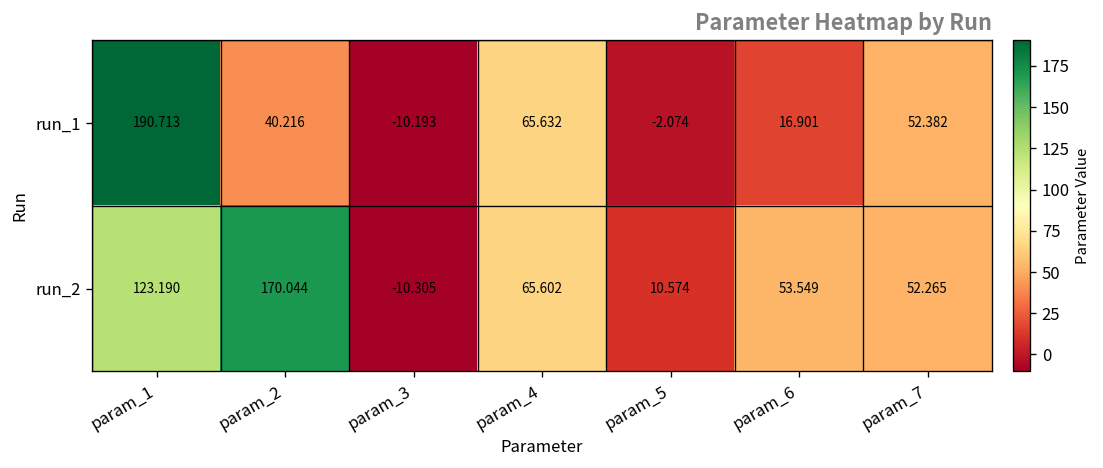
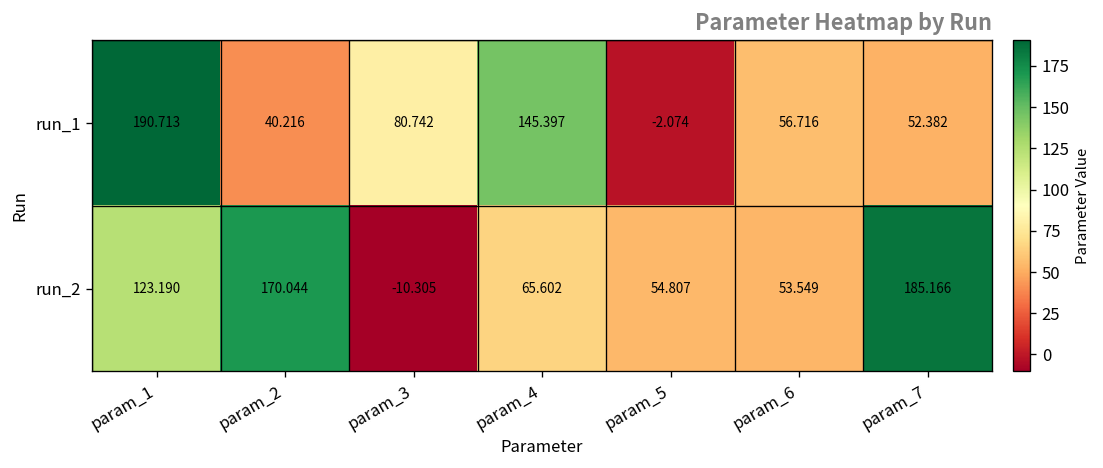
  {
    "run_1": {
      "param_1": 190.713,
      "param_2": 40.216,
-     "param_3": -10.193,
-     "param_4": 65.632,
+     "param_3": 80.742,
+     "param_4": 145.397,
      "param_5": -2.074,
-     "param_6": 16.901,
+     "param_6": 56.716,
      "param_7": 52.382
    },
    "run_2": {
      "param_1": 123.190,
      "param_2": 170.044,
      "param_3": -10.305,
      "param_4": 65.602,
-     "param_5": 10.574,
+     "param_5": 54.807,
      "param_6": 53.549,
-     "param_7": 52.265
+     "param_7": 185.166
    }
  }
